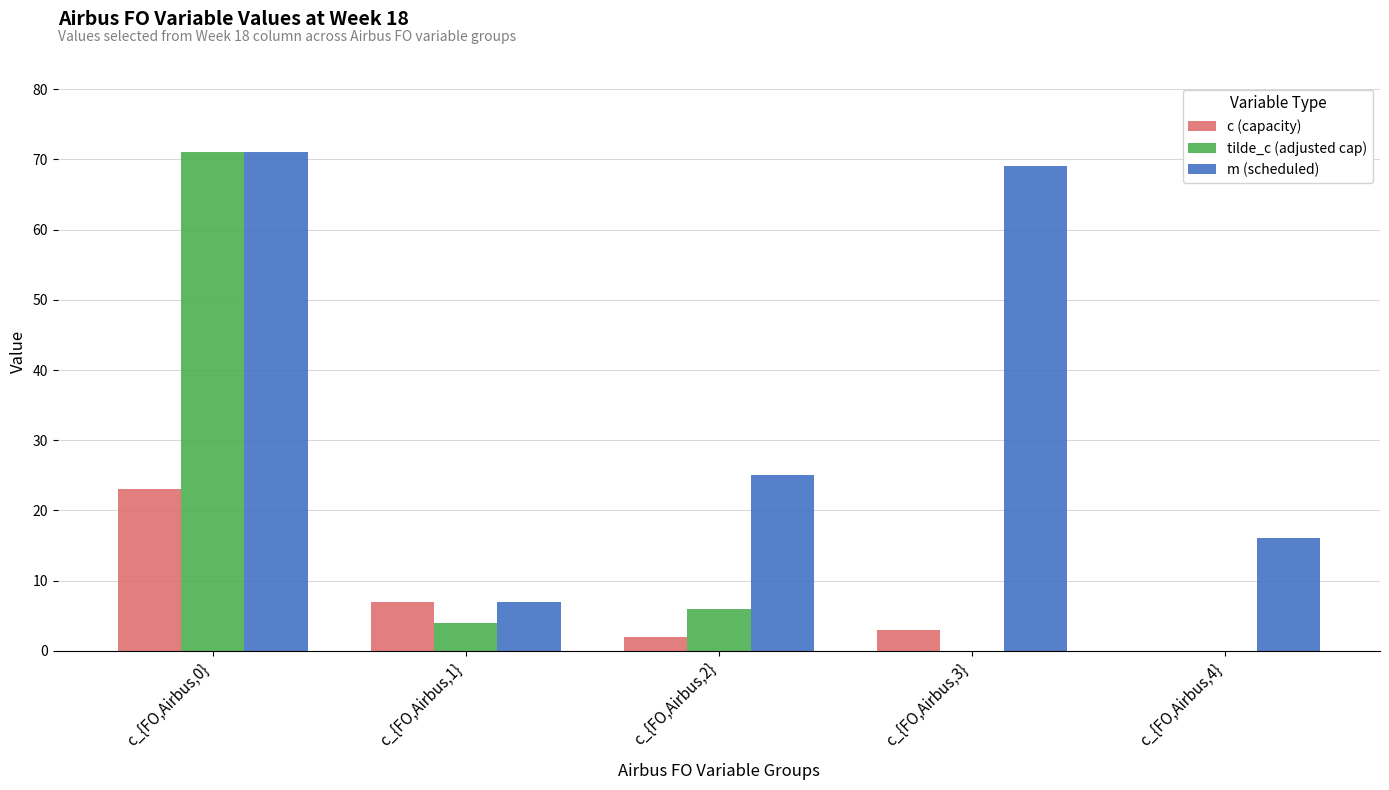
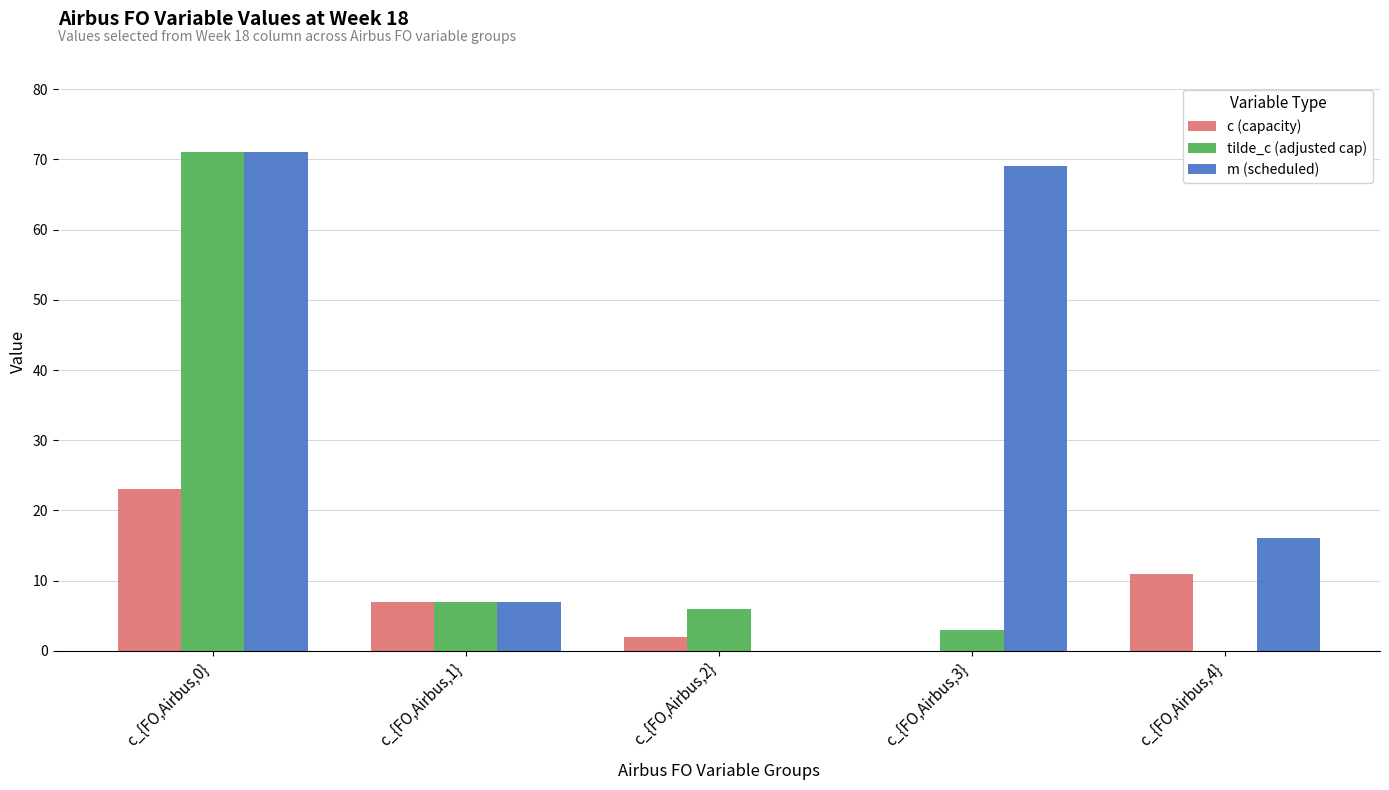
  {
    "c (capacity)": {
      "c_{FO,Airbus,0}": 23,
      "c_{FO,Airbus,1}": 7,
      "c_{FO,Airbus,2}": 2,
-     "c_{FO,Airbus,3}": 3,
-     "c_{FO,Airbus,4}": 0
+     "c_{FO,Airbus,3}": 0,
+     "c_{FO,Airbus,4}": 11
    },
    "tilde_c (adjusted cap)": {
      "c_{FO,Airbus,0}": 71,
-     "c_{FO,Airbus,1}": 4,
+     "c_{FO,Airbus,1}": 7,
      "c_{FO,Airbus,2}": 6,
-     "c_{FO,Airbus,3}": 0,
+     "c_{FO,Airbus,3}": 3,
      "c_{FO,Airbus,4}": 0
    },
    "m (scheduled)": {
      "c_{FO,Airbus,0}": 71,
      "c_{FO,Airbus,1}": 7,
-     "c_{FO,Airbus,2}": 25,
+     "c_{FO,Airbus,2}": 0,
      "c_{FO,Airbus,3}": 69,
      "c_{FO,Airbus,4}": 16
    }
  }
